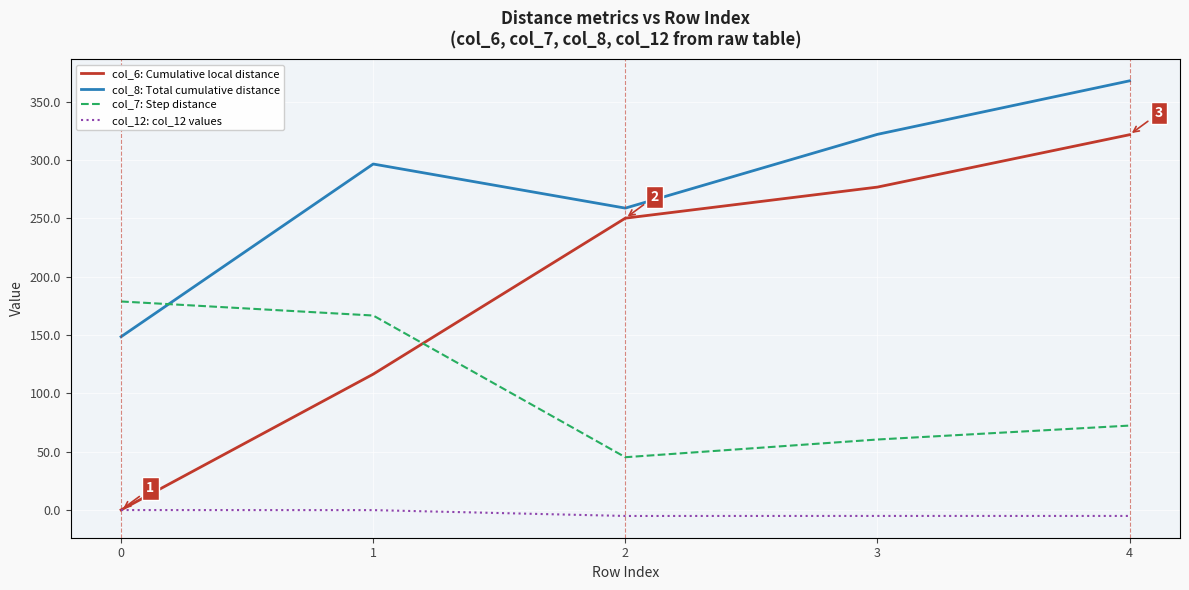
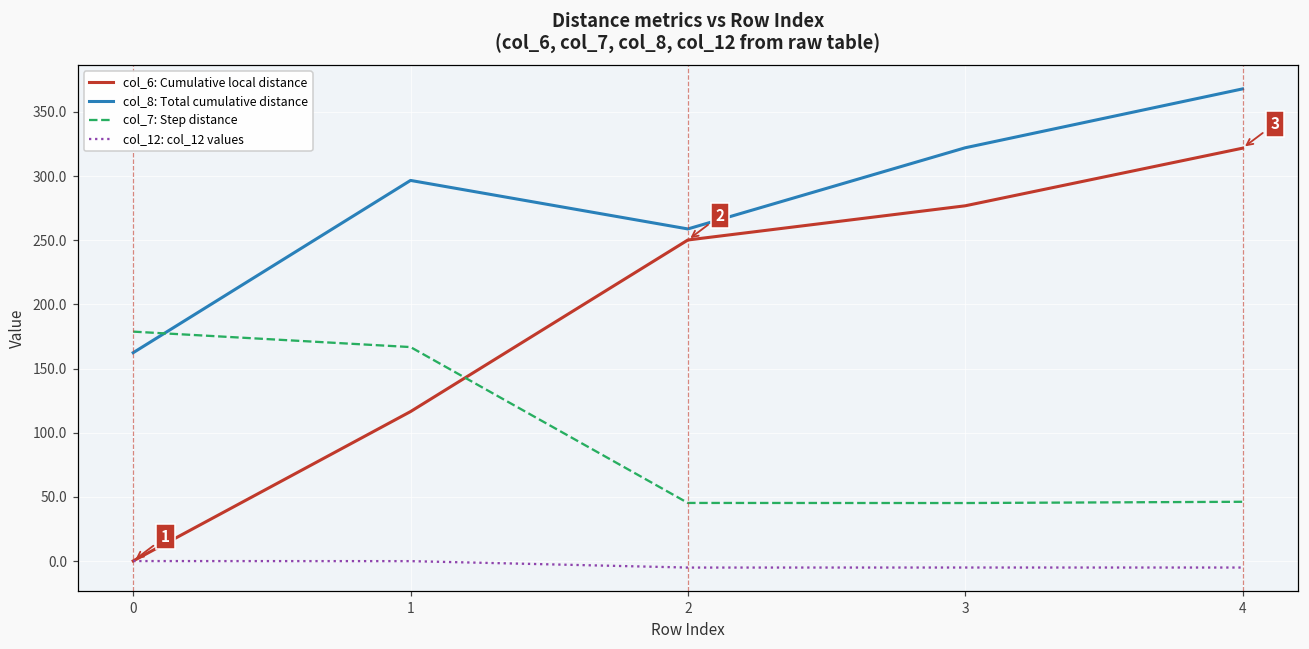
  {
    "col_6: Cumulative local distance": {
      "1": 116,
      "2": 250,
      "3": 277,
      "4": 322
    },
    "col_8: Total cumulative distance": {
-     "0": 149,
+     "0": 162,
      "1": 297,
      "3": 322,
      "4": 368
    },
    "col_7: Step distance": {
      "0": 179,
      "1": 167,
      "2": 45,
-     "3": 60,
-     "4": 72
+     "3": 45,
+     "4": 46
    },
    "col_12: col_12 values": {
      "1": 0,
      "2": -5,
      "3": -5,
      "4": -5
    }
  }
